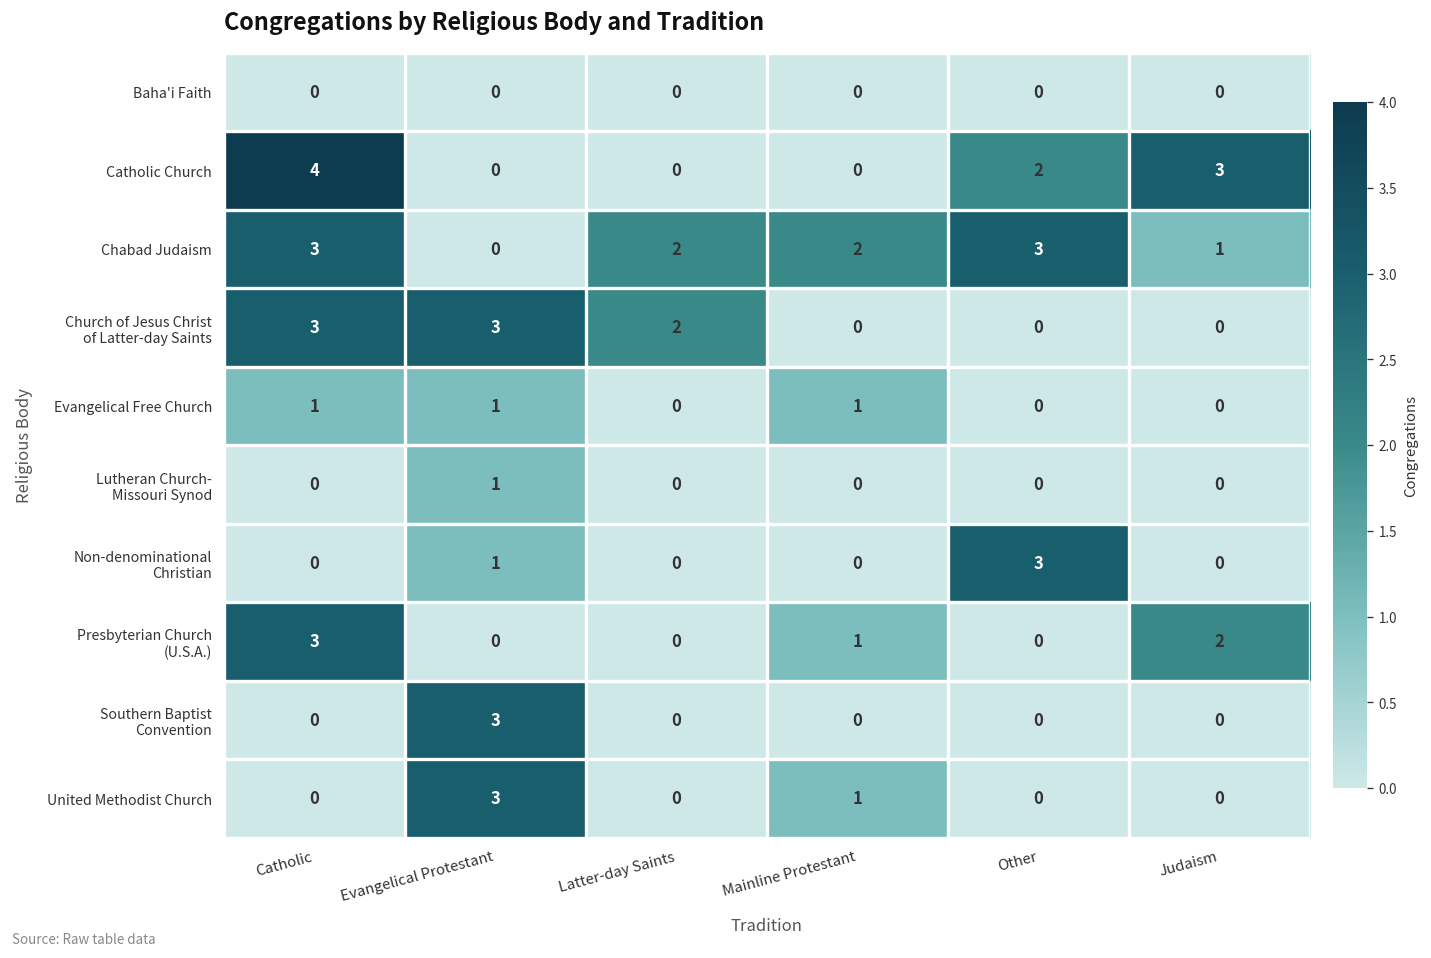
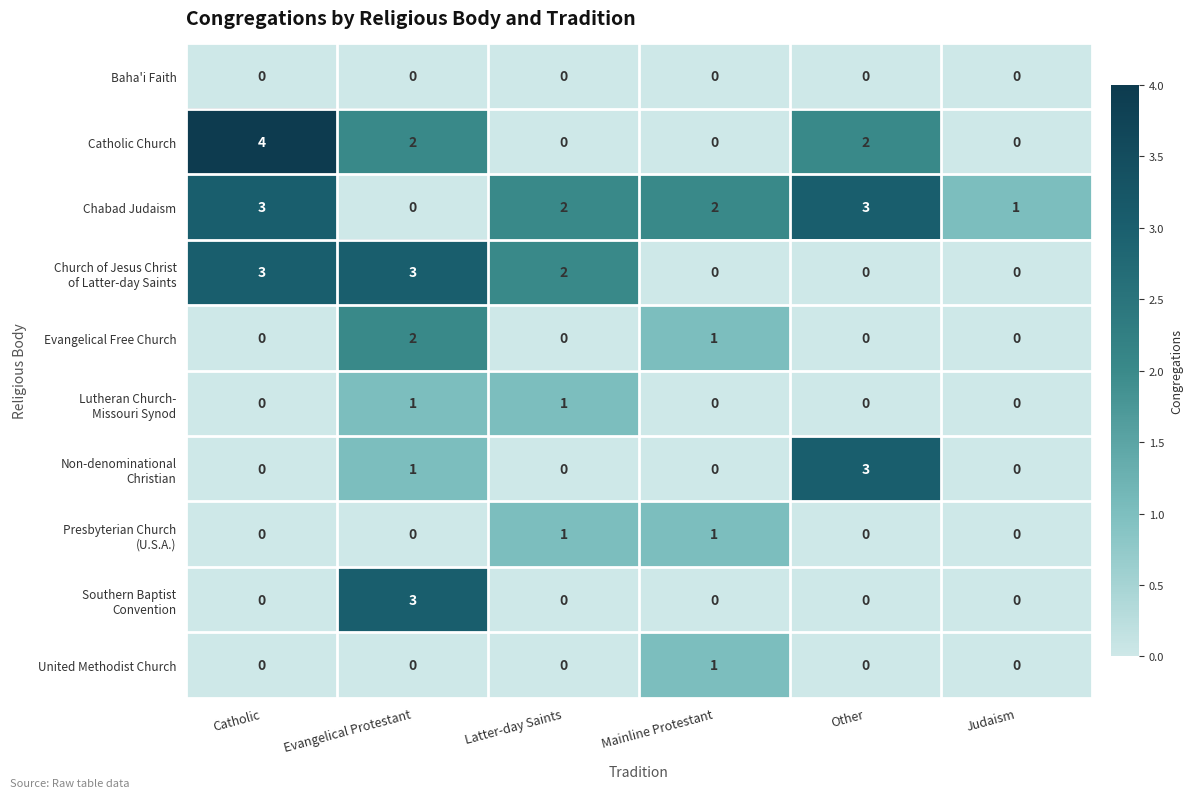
  {
    "Baha'i Faith": {
      "Catholic": 0,
      "Evangelical Protestant": 0,
      "Latter-day Saints": 0,
      "Mainline Protestant": 0,
      "Other": 0,
      "Judaism": 0
    },
    "Catholic Church": {
      "Catholic": 4,
-     "Evangelical Protestant": 0,
+     "Evangelical Protestant": 2,
      "Latter-day Saints": 0,
      "Mainline Protestant": 0,
      "Other": 2,
-     "Judaism": 3
+     "Judaism": 0
    },
    "Chabad Judaism": {
      "Catholic": 3,
      "Evangelical Protestant": 0,
      "Latter-day Saints": 2,
      "Mainline Protestant": 2,
      "Other": 3,
      "Judaism": 1
    },
    "Church of Jesus Christ of Latter-day Saints": {
      "Catholic": 3,
      "Evangelical Protestant": 3,
      "Latter-day Saints": 2,
      "Mainline Protestant": 0,
      "Other": 0,
      "Judaism": 0
    },
    "Evangelical Free Church": {
-     "Catholic": 1,
-     "Evangelical Protestant": 1,
+     "Catholic": 0,
+     "Evangelical Protestant": 2,
      "Latter-day Saints": 0,
      "Mainline Protestant": 1,
      "Other": 0,
      "Judaism": 0
    },
    "Lutheran Church- Missouri Synod": {
      "Catholic": 0,
      "Evangelical Protestant": 1,
-     "Latter-day Saints": 0,
+     "Latter-day Saints": 1,
      "Mainline Protestant": 0,
      "Other": 0,
      "Judaism": 0
    },
    "Non-denominational Christian": {
      "Catholic": 0,
      "Evangelical Protestant": 1,
      "Latter-day Saints": 0,
      "Mainline Protestant": 0,
      "Other": 3,
      "Judaism": 0
    },
    "Presbyterian Church (U.S.A.)": {
-     "Catholic": 3,
+     "Catholic": 0,
      "Evangelical Protestant": 0,
-     "Latter-day Saints": 0,
+     "Latter-day Saints": 1,
      "Mainline Protestant": 1,
      "Other": 0,
-     "Judaism": 2
+     "Judaism": 0
    },
    "Southern Baptist Convention": {
      "Catholic": 0,
      "Evangelical Protestant": 3,
      "Latter-day Saints": 0,
      "Mainline Protestant": 0,
      "Other": 0,
      "Judaism": 0
    },
    "United Methodist Church": {
      "Catholic": 0,
-     "Evangelical Protestant": 3,
+     "Evangelical Protestant": 0,
      "Latter-day Saints": 0,
      "Mainline Protestant": 1,
      "Other": 0,
      "Judaism": 0
    }
  }
